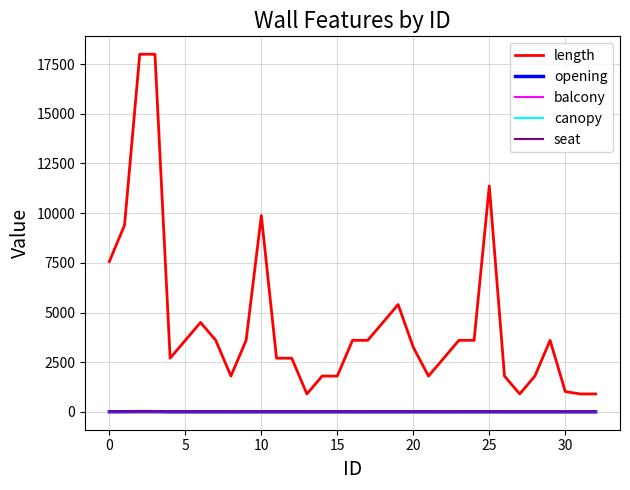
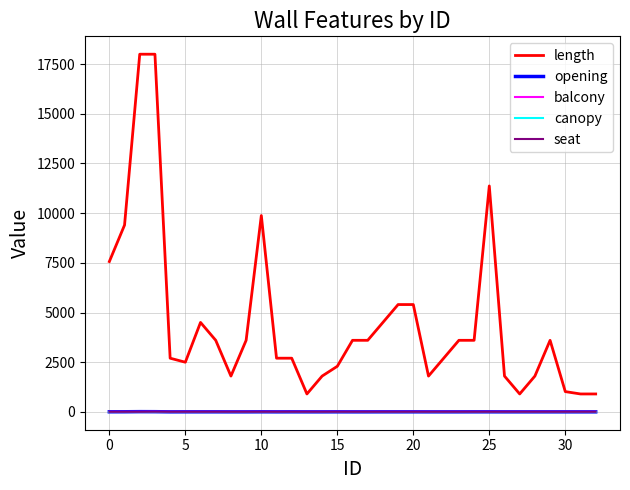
  {
    "length": {
      "0": 7600,
-     "5": 3600,
+     "5": 2500,
      "10": 9900,
-     "15": 1800,
-     "20": 3200,
+     "15": 2300,
+     "20": 5400,
      "25": 11400,
      "30": 1000
    },
    "seat": {
      "0": 0,
      "5": 0,
      "10": 0,
      "15": 0,
      "20": 0,
      "25": 0,
      "30": 0
    }
  }
